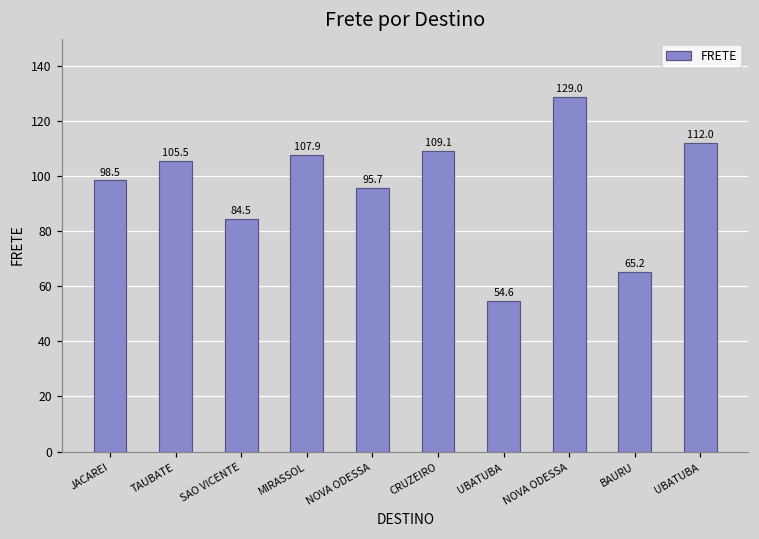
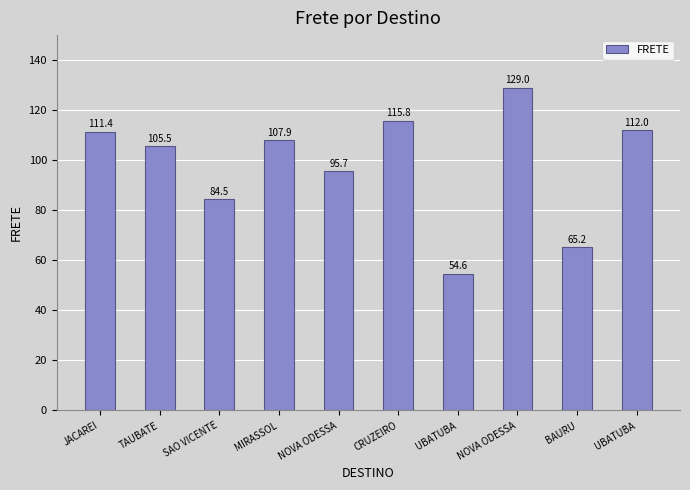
  {
-   "JACAREI": 98.5,
+   "JACAREI": 111.4,
    "TAUBATE": 105.5,
    "SAO VICENTE": 84.5,
    "MIRASSOL": 107.9,
-   "CRUZEIRO": 109.1,
+   "CRUZEIRO": 115.8,
    "BAURU": 65.2
  }
